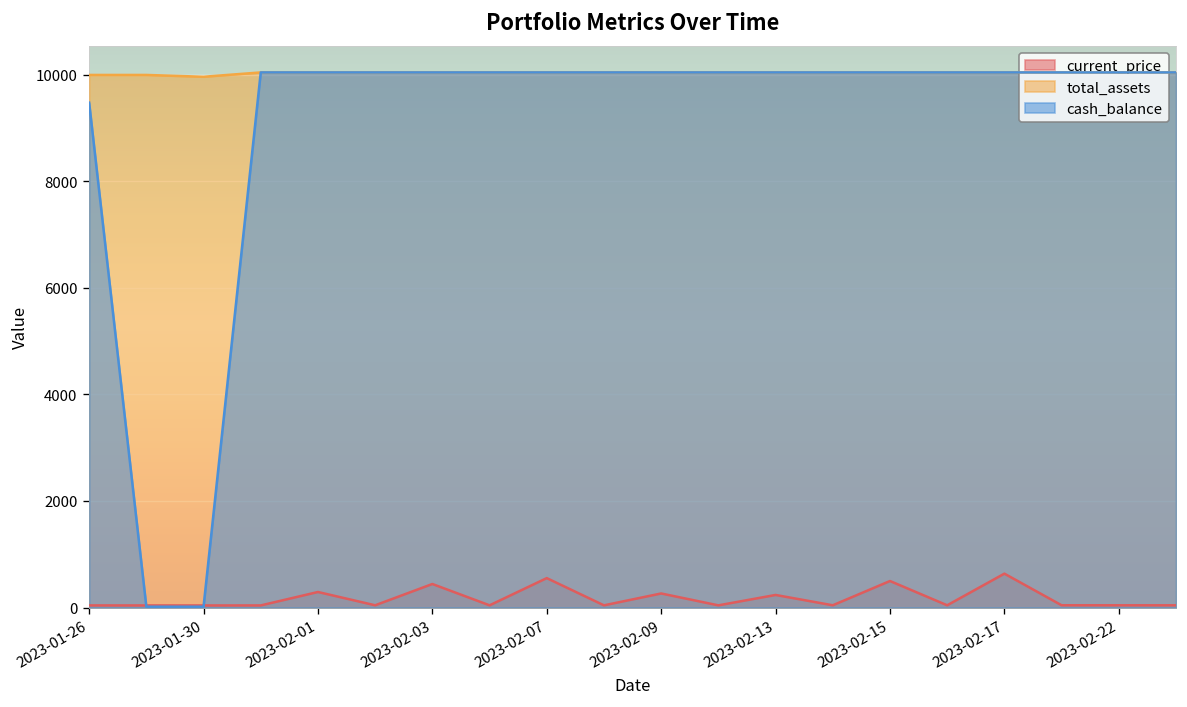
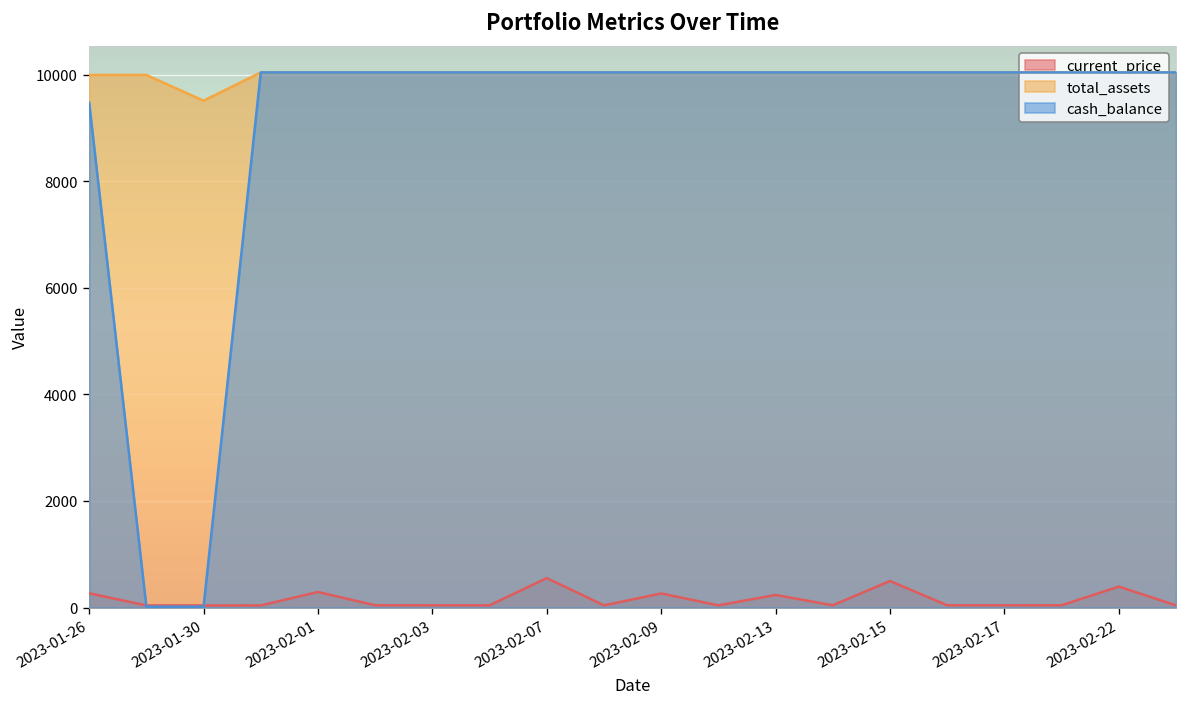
  {
    "current_price": {
-     "2023-01-26": 0,
+     "2023-01-26": 300,
      "2023-02-01": 300,
-     "2023-02-03": 400,
+     "2023-02-03": 0,
      "2023-02-07": 600,
      "2023-02-09": 300,
      "2023-02-13": 200,
      "2023-02-15": 500,
-     "2023-02-17": 600,
-     "2023-02-22": 0
+     "2023-02-17": 0,
+     "2023-02-22": 400
    },
    "total_assets": {
      "2023-01-26": 10000,
-     "2023-01-30": 10000
+     "2023-01-30": 9500
    },
    "cash_balance": {
      "2023-01-26": 9500
    }
  }
